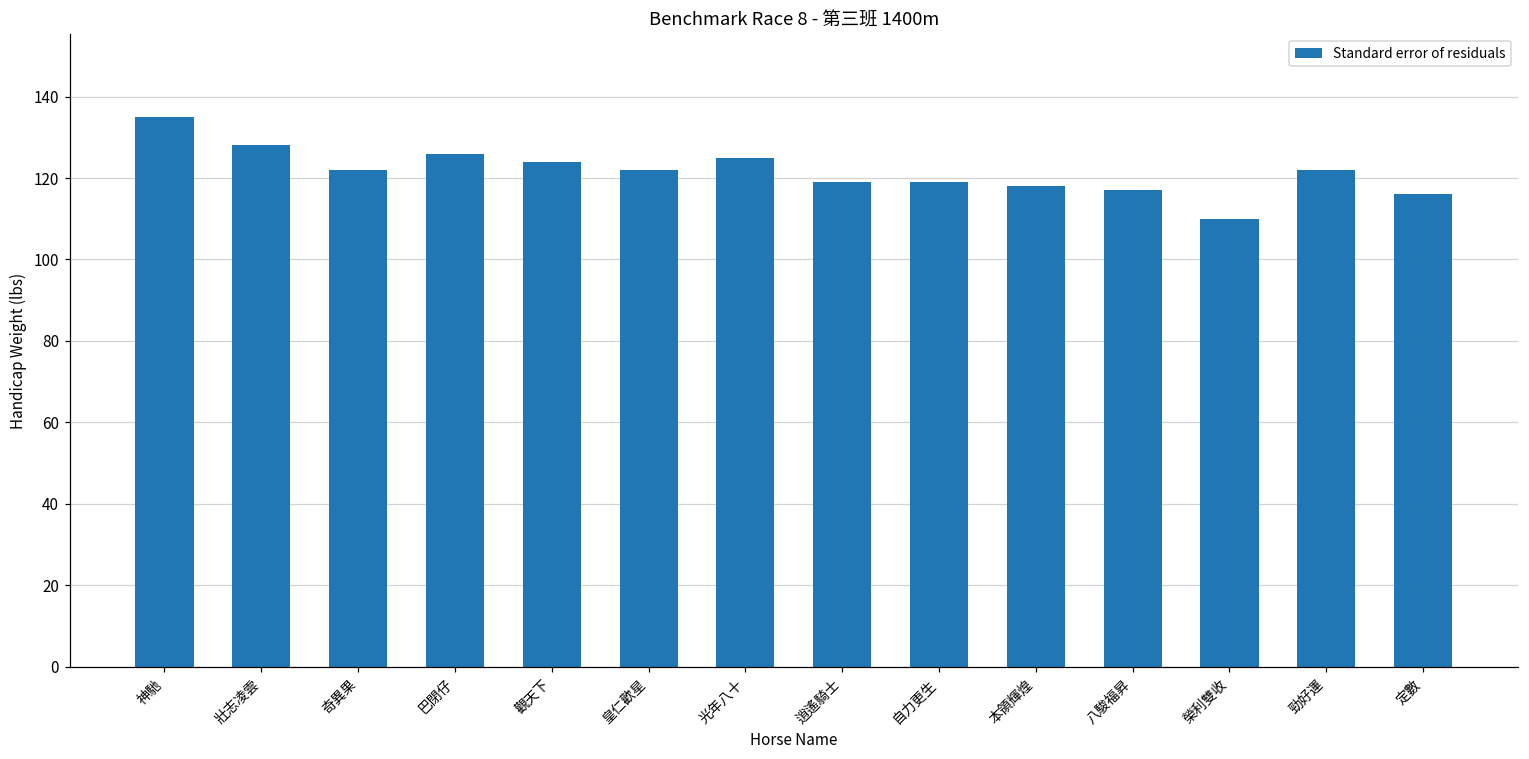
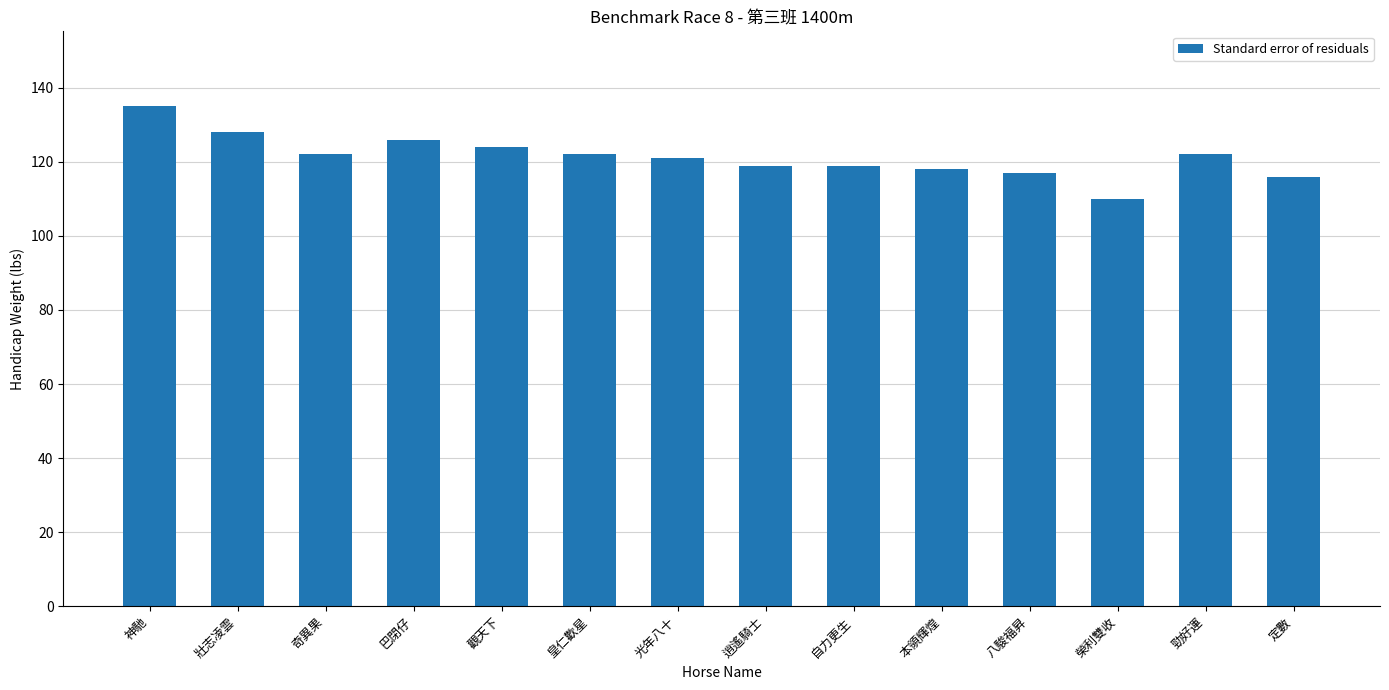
  {
    "神馳": 135,
    "壯志凌雲": 128,
    "奇異果": 122,
    "巴閉仔": 126,
    "觀天下": 124,
    "皇仁歡星": 122,
-   "光年八十": 125,
+   "光年八十": 121,
    "逍遙騎士": 119,
    "自力更生": 119,
    "本領輝煌": 118,
    "八駿福昇": 117,
    "榮利雙收": 110,
    "勁好運": 122,
    "定數": 116
  }
